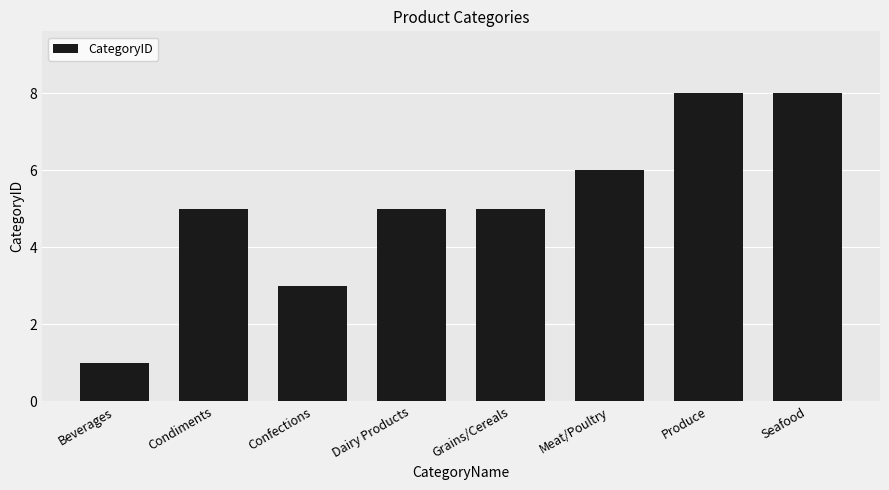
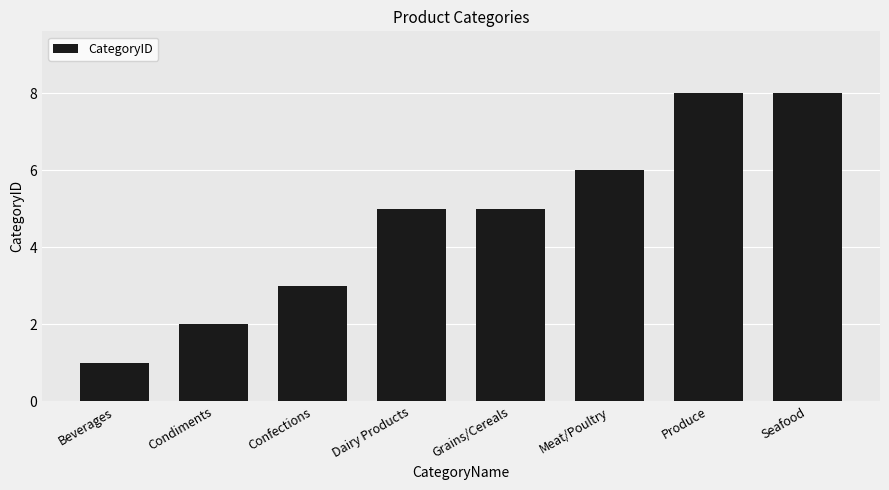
  {
    "Beverages": 1,
-   "Condiments": 5,
+   "Condiments": 2,
    "Confections": 3,
    "Dairy Products": 5,
    "Grains/Cereals": 5,
    "Meat/Poultry": 6,
    "Produce": 8,
    "Seafood": 8
  }
